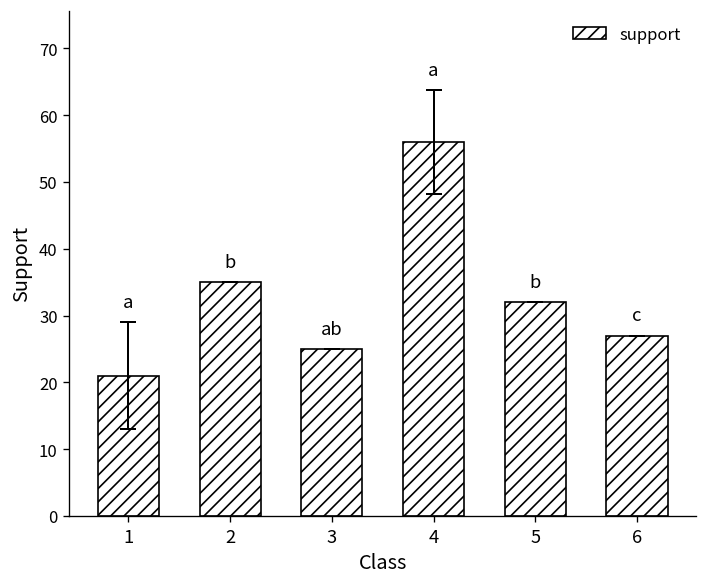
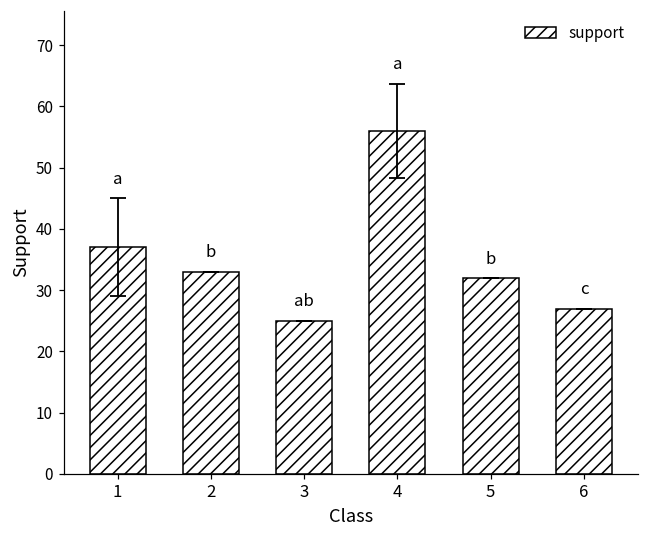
  {
    "support": {
-     "1": 21,
-     "2": 35,
+     "1": 37,
+     "2": 33,
      "3": 25,
      "4": 56,
      "5": 32,
      "6": 27
    }
  }
